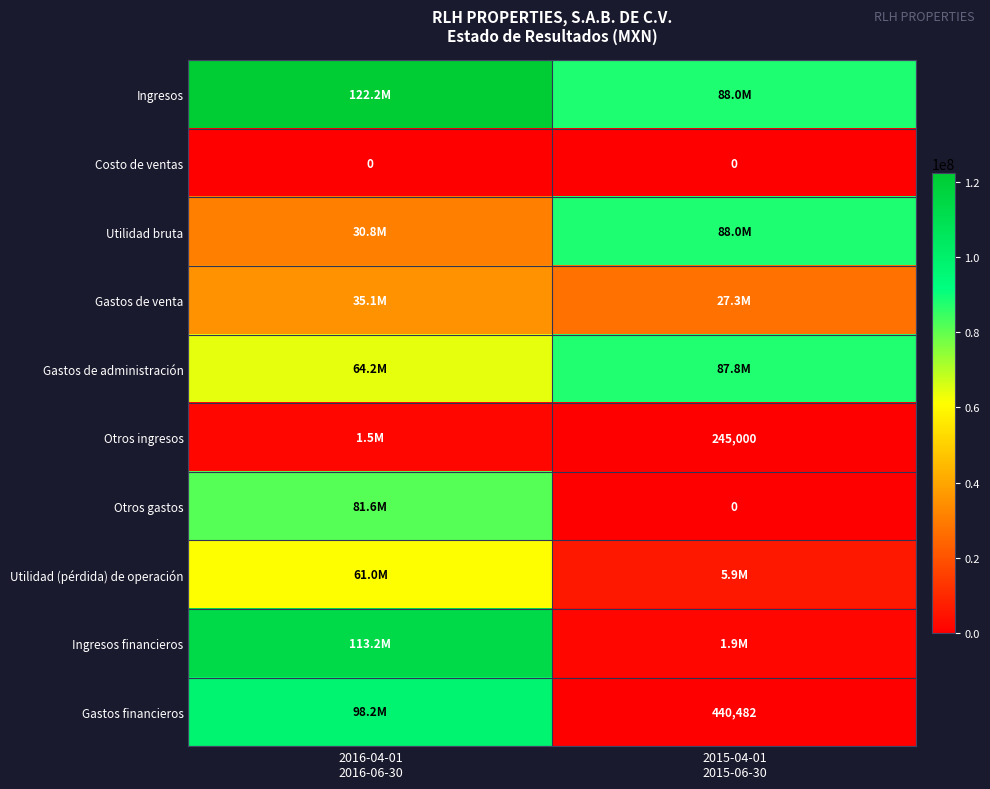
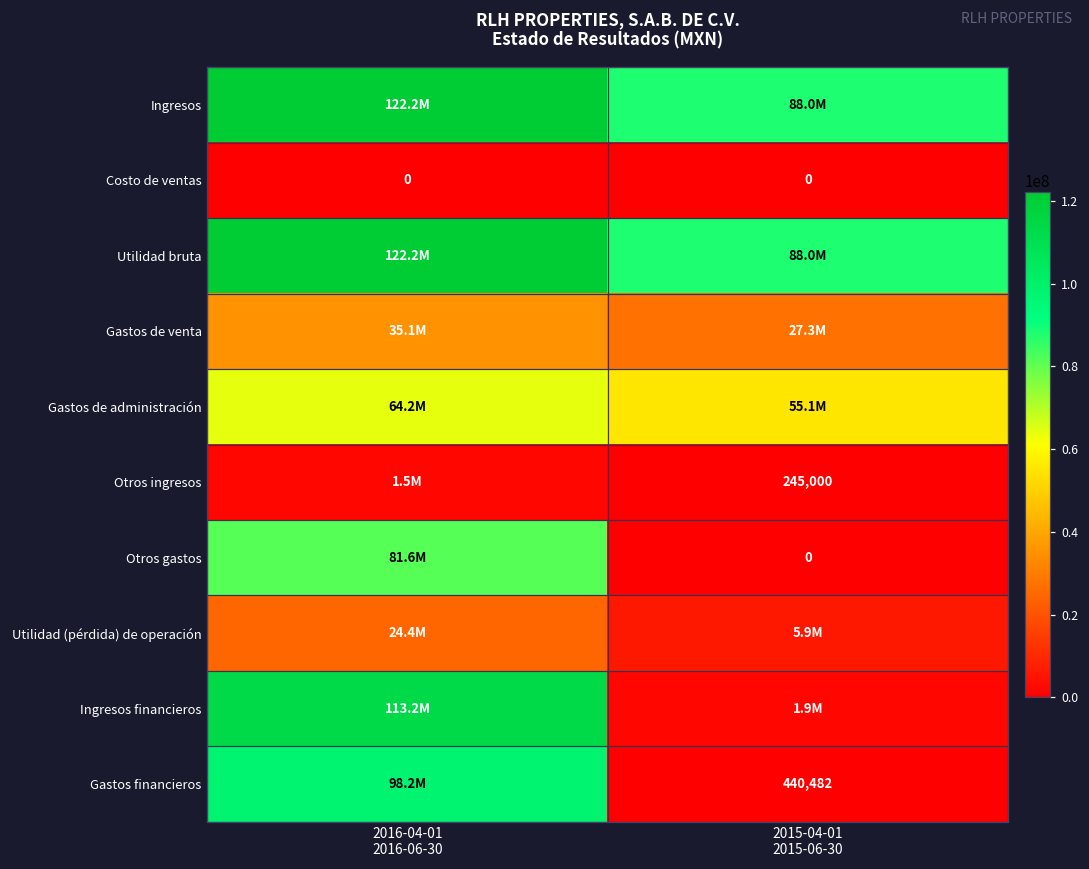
  {
    "Ingresos": {
      "2016-04-01 2016-06-30": "122.2M",
      "2015-04-01 2015-06-30": "88.0M"
    },
    "Costo de ventas": {
      "2016-04-01 2016-06-30": "0",
      "2015-04-01 2015-06-30": "0"
    },
    "Utilidad bruta": {
-     "2016-04-01 2016-06-30": "30.8M",
+     "2016-04-01 2016-06-30": "122.2M",
      "2015-04-01 2015-06-30": "88.0M"
    },
    "Gastos de venta": {
      "2016-04-01 2016-06-30": "35.1M",
      "2015-04-01 2015-06-30": "27.3M"
    },
    "Gastos de administración": {
      "2016-04-01 2016-06-30": "64.2M",
-     "2015-04-01 2015-06-30": "87.8M"
+     "2015-04-01 2015-06-30": "55.1M"
    },
    "Otros ingresos": {
      "2016-04-01 2016-06-30": "1.5M",
      "2015-04-01 2015-06-30": "245,000"
    },
    "Otros gastos": {
      "2016-04-01 2016-06-30": "81.6M",
      "2015-04-01 2015-06-30": "0"
    },
    "Utilidad (pérdida) de operación": {
-     "2016-04-01 2016-06-30": "61.0M",
+     "2016-04-01 2016-06-30": "24.4M",
      "2015-04-01 2015-06-30": "5.9M"
    },
    "Ingresos financieros": {
      "2016-04-01 2016-06-30": "113.2M",
      "2015-04-01 2015-06-30": "1.9M"
    },
    "Gastos financieros": {
      "2016-04-01 2016-06-30": "98.2M",
      "2015-04-01 2015-06-30": "440,482"
    }
  }
